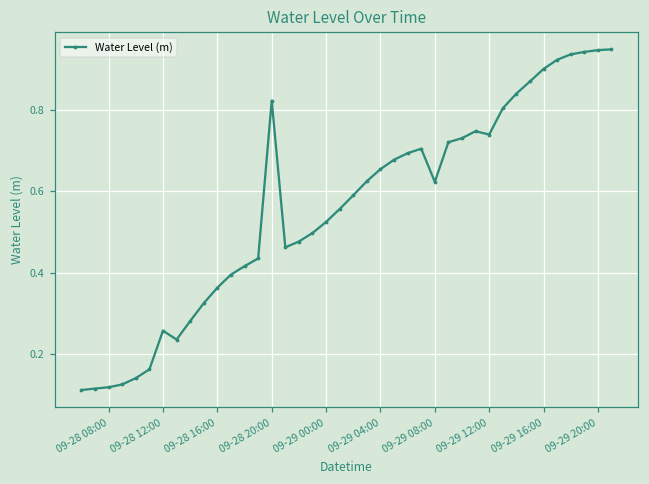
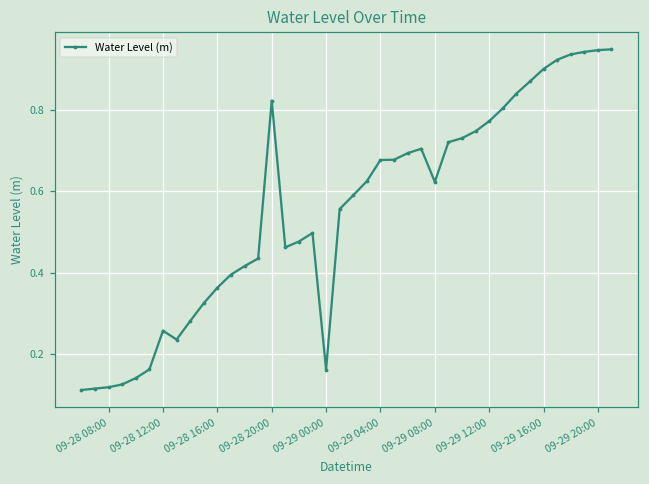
  {
    "09-28 08:00": 0.12,
    "09-28 12:00": 0.26,
    "09-28 16:00": 0.36,
    "09-28 20:00": 0.82,
-   "09-29 00:00": 0.52,
-   "09-29 04:00": 0.65,
+   "09-29 00:00": 0.16,
+   "09-29 04:00": 0.68,
    "09-29 08:00": 0.62,
-   "09-29 12:00": 0.74,
+   "09-29 12:00": 0.77,
    "09-29 16:00": 0.90,
    "09-29 20:00": 0.95
  }
